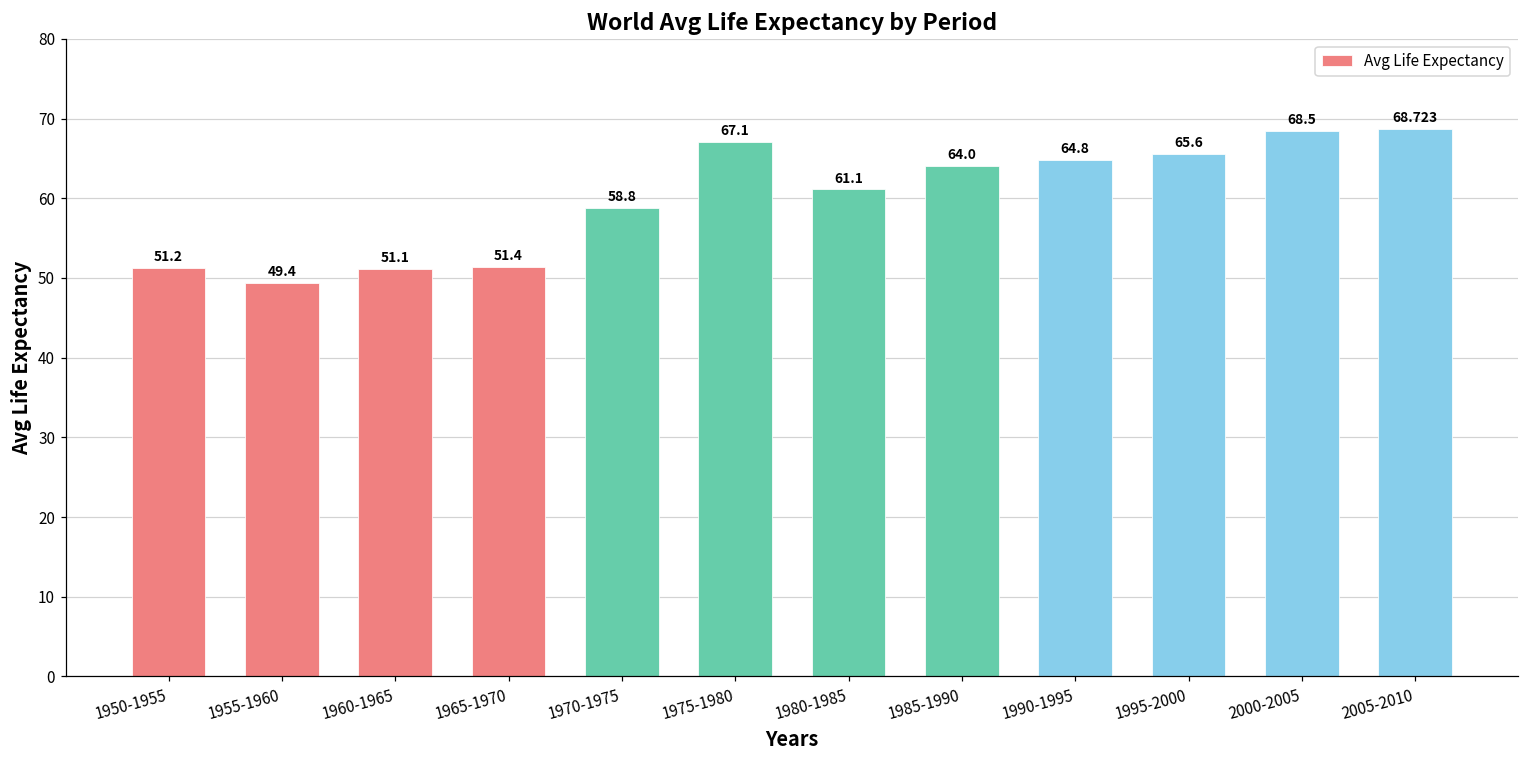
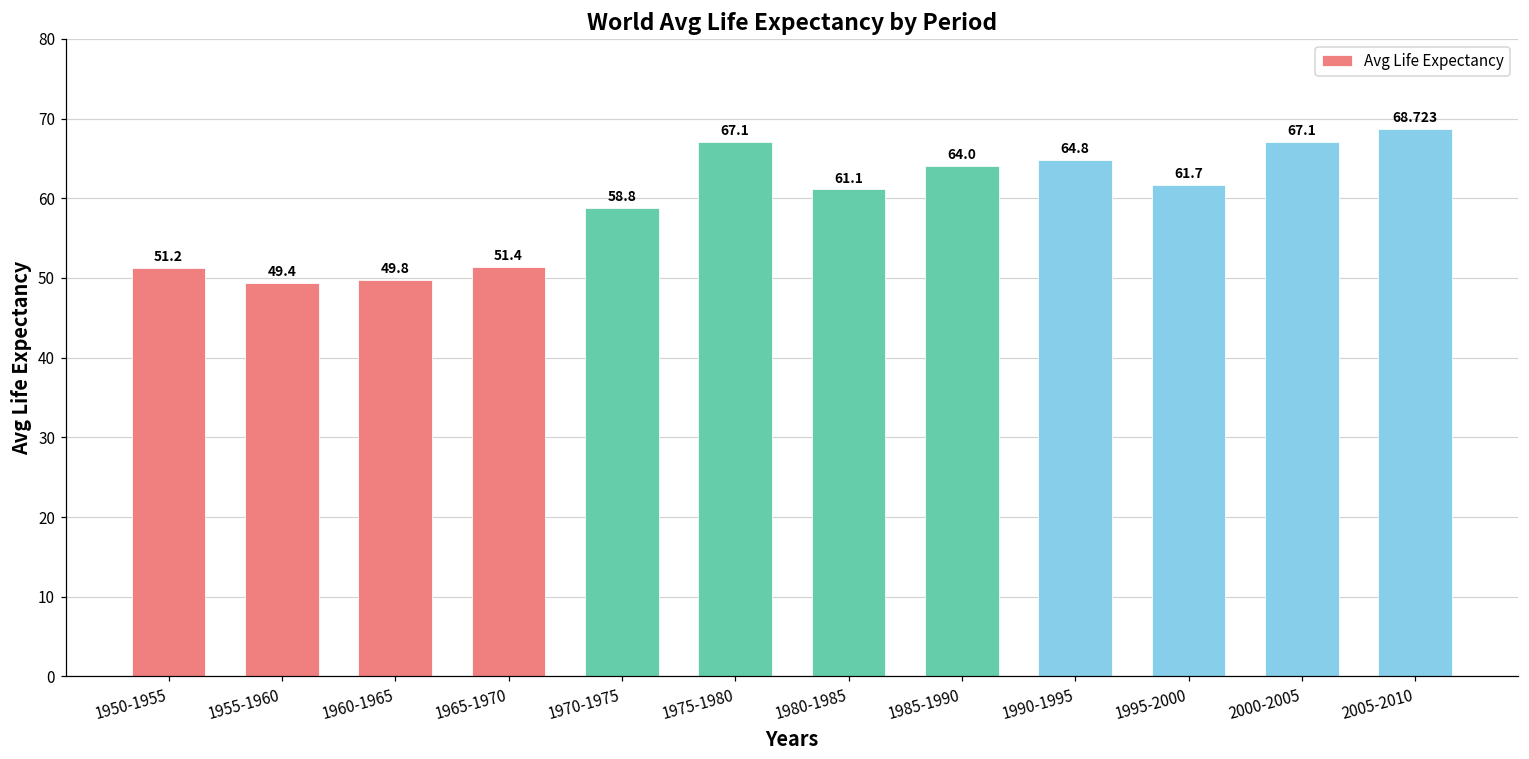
  {
    "1950-1955": 51.2,
    "1955-1960": 49.4,
-   "1960-1965": 51.1,
+   "1960-1965": 49.8,
    "1965-1970": 51.4,
    "1970-1975": 58.8,
    "1975-1980": 67.1,
    "1980-1985": 61.1,
    "1985-1990": 64.0,
    "1990-1995": 64.8,
-   "1995-2000": 65.6,
-   "2000-2005": 68.5,
+   "1995-2000": 61.7,
+   "2000-2005": 67.1,
    "2005-2010": 68.723
  }
